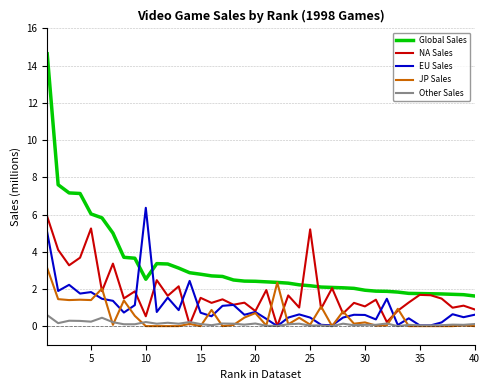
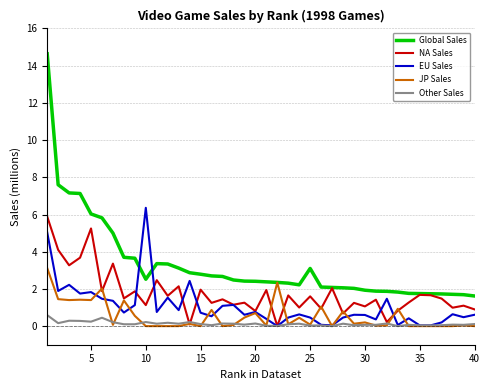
  {
    "Global Sales": {
      "5": 6.0,
      "10": 2.5,
      "15": 2.8,
      "20": 2.4,
-     "25": 2.2,
+     "25": 3.1,
      "30": 1.9,
      "40": 1.6
    },
    "NA Sales": {
      "5": 5.3,
-     "10": 0.5,
-     "15": 1.5,
-     "25": 5.2,
+     "10": 1.1,
+     "15": 2.0,
+     "25": 1.6,
      "30": 1.1,
      "40": 0.9
    },
    "EU Sales": {
      "5": 1.8,
      "10": 6.4,
      "15": 0.7,
      "25": 0.5,
      "30": 0.6,
      "40": 0.6
    },
    "JP Sales": {
      "5": 1.4,
      "10": 0.0
    },
    "Other Sales": {
      "5": 0.2,
      "10": 0.2,
      "20": 0.1
    }
  }
